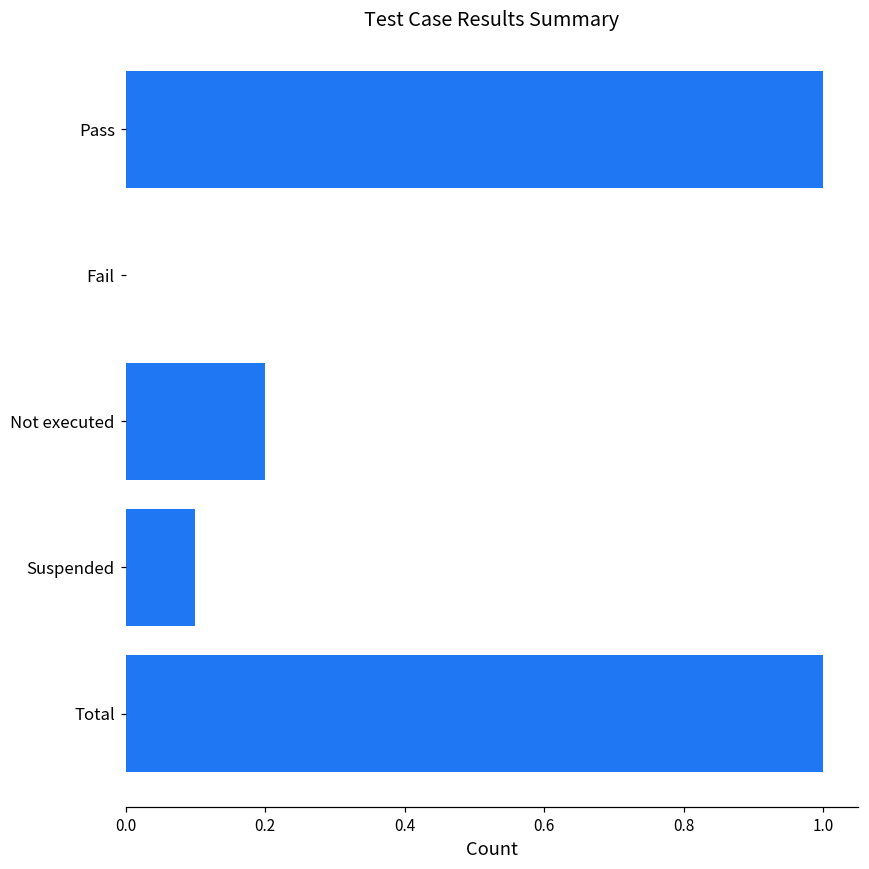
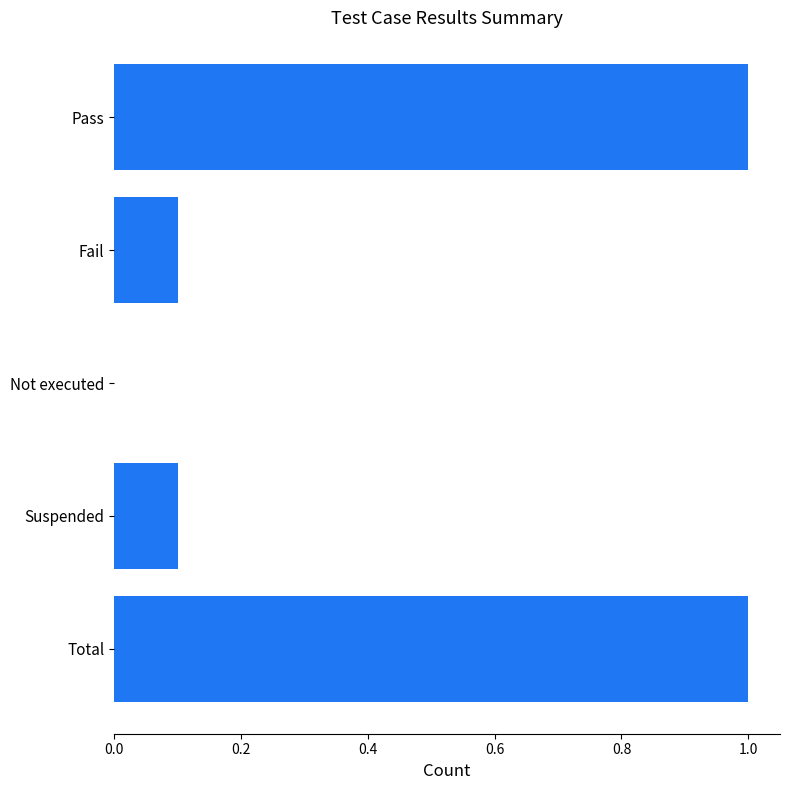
  {
    "Pass": 1.0,
-   "Fail": 0.0,
-   "Not executed": 0.2,
+   "Fail": 0.1,
+   "Not executed": 0.0,
    "Suspended": 0.1,
    "Total": 1.0
  }
